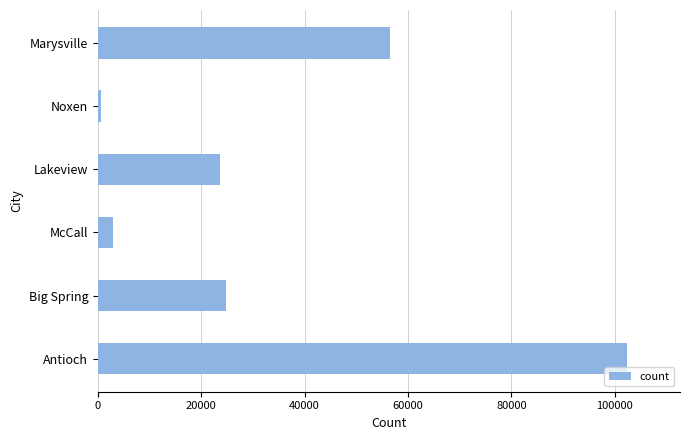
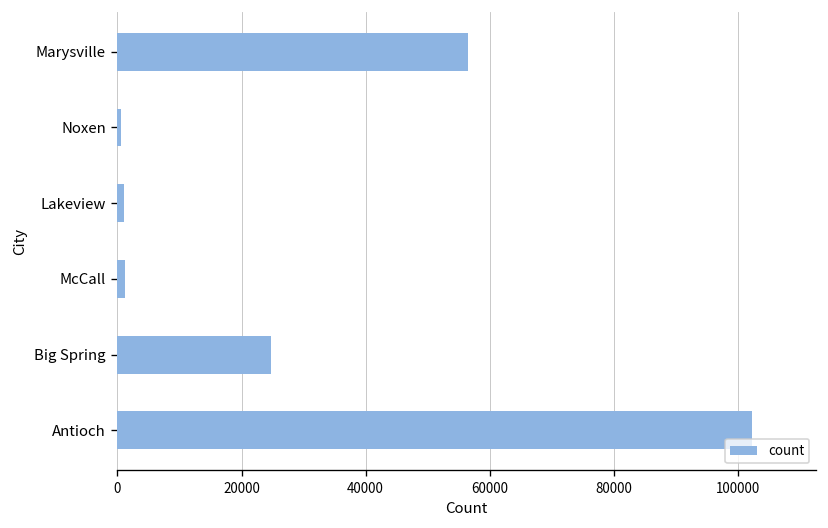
  {
    "Marysville": 56000,
    "Noxen": 1000,
-   "Lakeview": 24000,
-   "McCall": 3000,
+   "Lakeview": 1000,
+   "McCall": 1000,
    "Big Spring": 25000,
    "Antioch": 102000
  }
